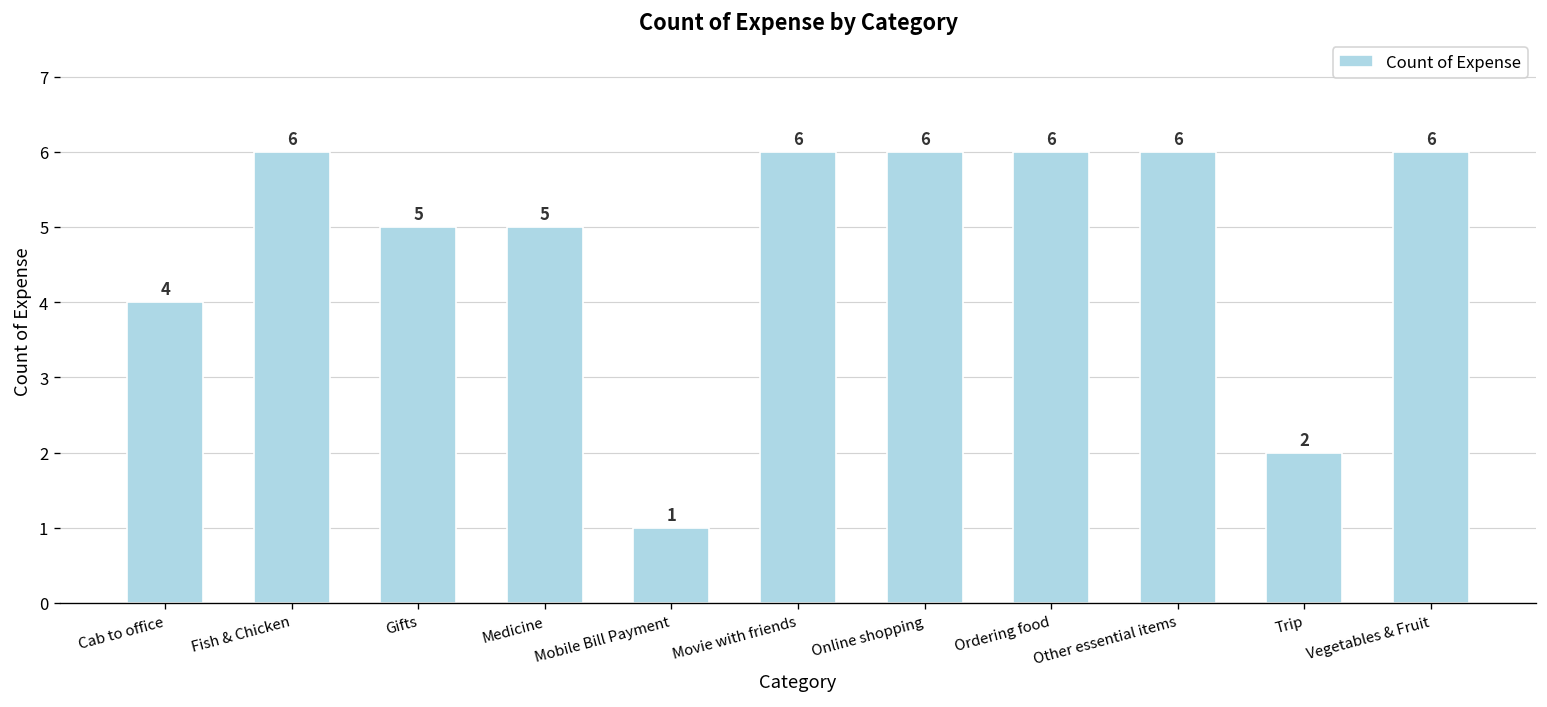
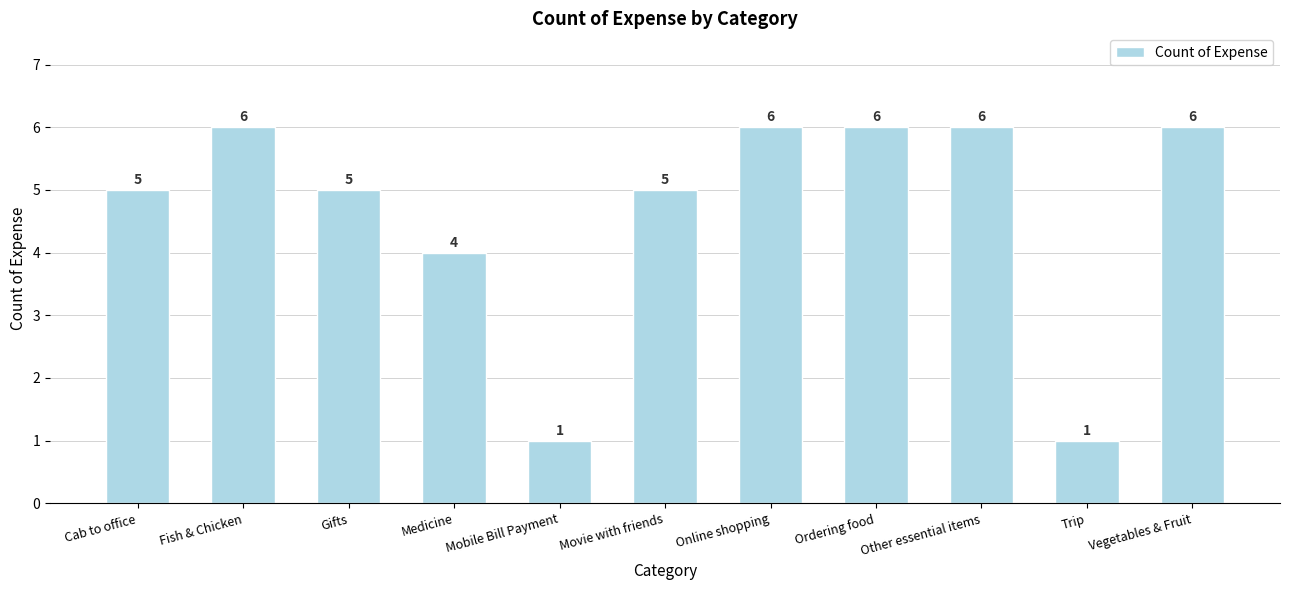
  {
-   "Cab to office": 4,
+   "Cab to office": 5,
    "Fish & Chicken": 6,
    "Gifts": 5,
-   "Medicine": 5,
+   "Medicine": 4,
    "Mobile Bill Payment": 1,
-   "Movie with friends": 6,
+   "Movie with friends": 5,
    "Online shopping": 6,
    "Ordering food": 6,
    "Other essential items": 6,
-   "Trip": 2,
+   "Trip": 1,
    "Vegetables & Fruit": 6
  }
